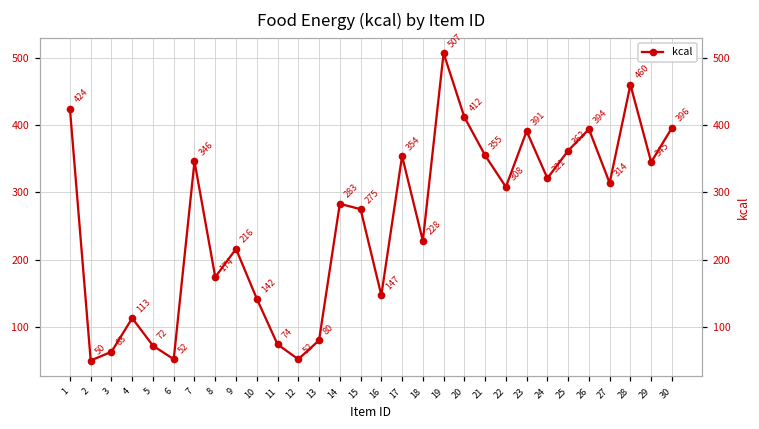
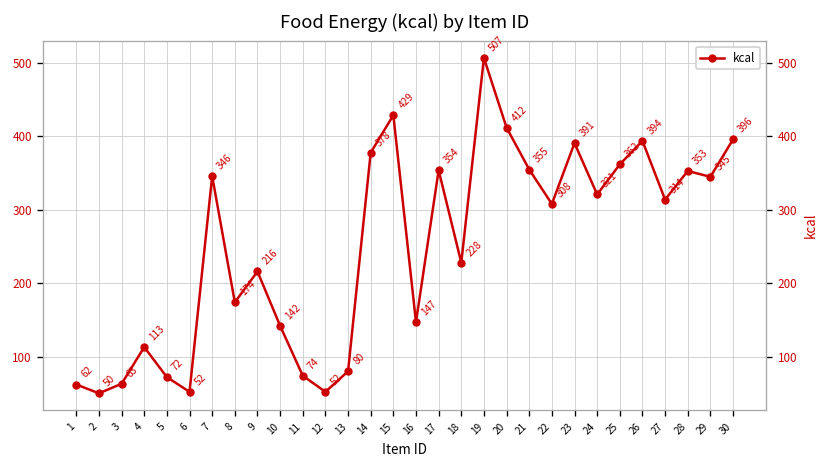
  {
-   "1": 424,
+   "1": 62,
    "2": 50,
    "3": 63,
    "4": 113,
    "5": 72,
    "6": 52,
    "7": 346,
    "8": 174,
    "9": 216,
    "10": 142,
    "11": 74,
    "12": 52,
    "13": 80,
-   "14": 283,
-   "15": 275,
+   "14": 378,
+   "15": 429,
    "16": 147,
    "17": 354,
    "18": 228,
    "19": 507,
    "20": 412,
    "21": 355,
    "22": 308,
    "23": 391,
    "24": 321,
    "26": 394,
    "27": 314,
-   "28": 460,
+   "28": 353,
    "29": 345,
    "30": 396
  }
